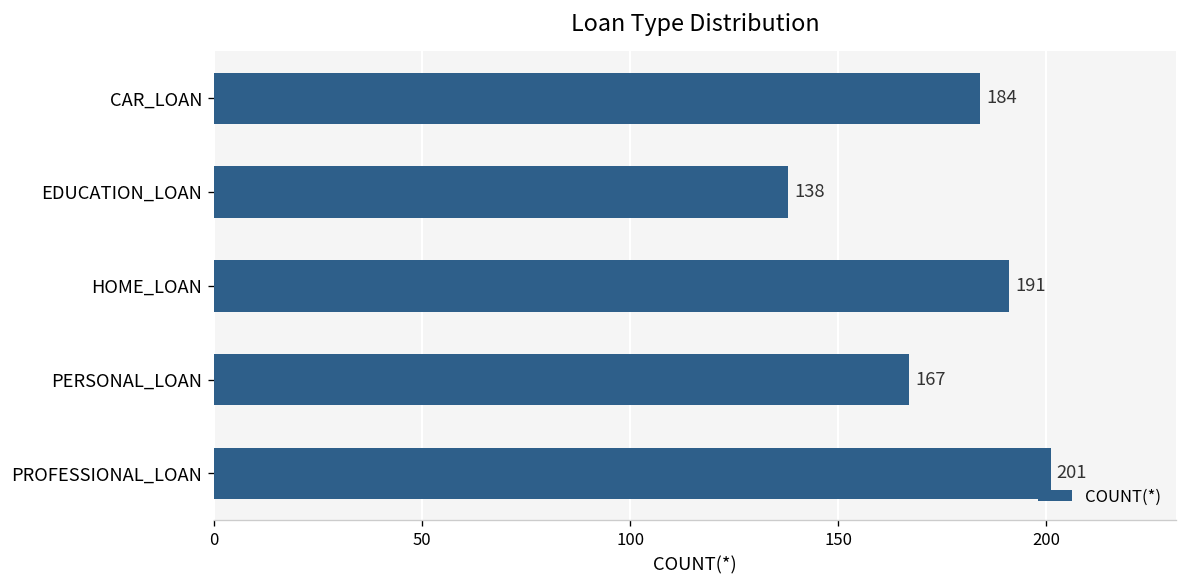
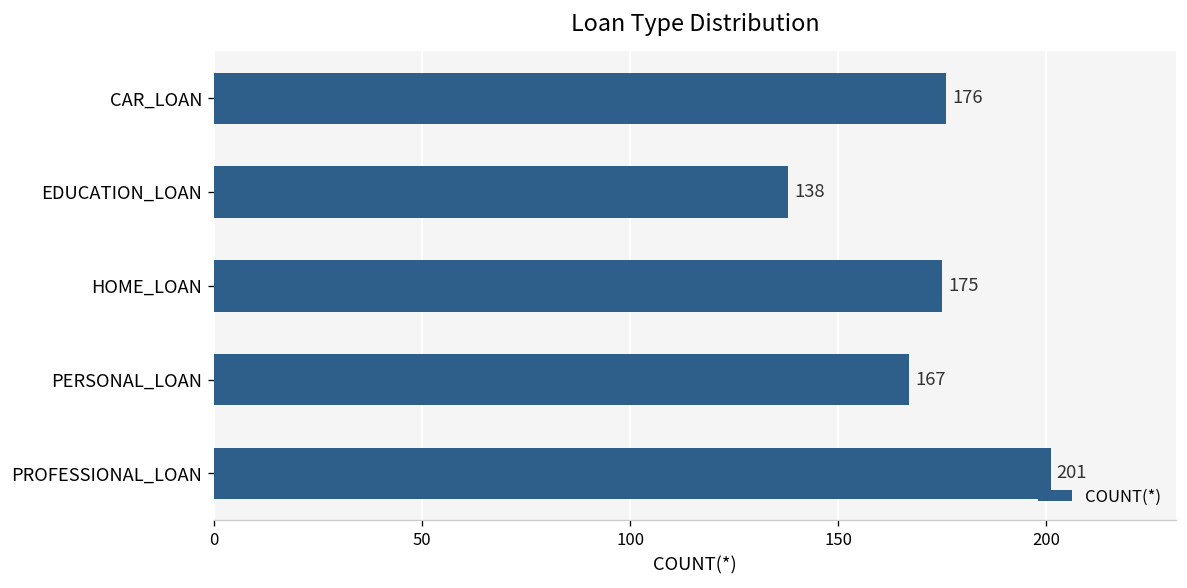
  {
-   "CAR_LOAN": 184,
+   "CAR_LOAN": 176,
    "EDUCATION_LOAN": 138,
-   "HOME_LOAN": 191,
+   "HOME_LOAN": 175,
    "PERSONAL_LOAN": 167,
    "PROFESSIONAL_LOAN": 201
  }
